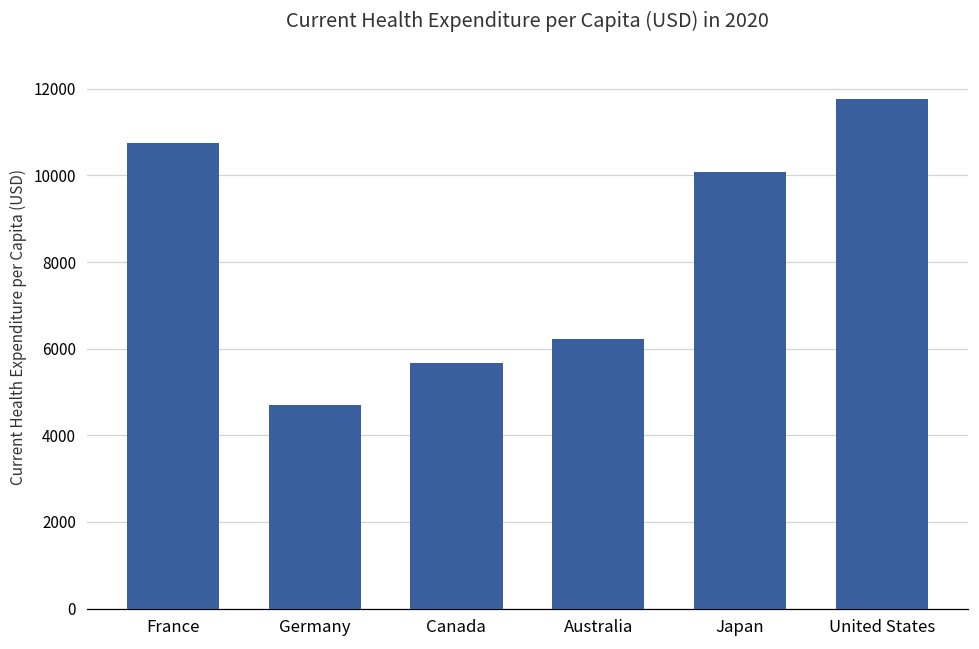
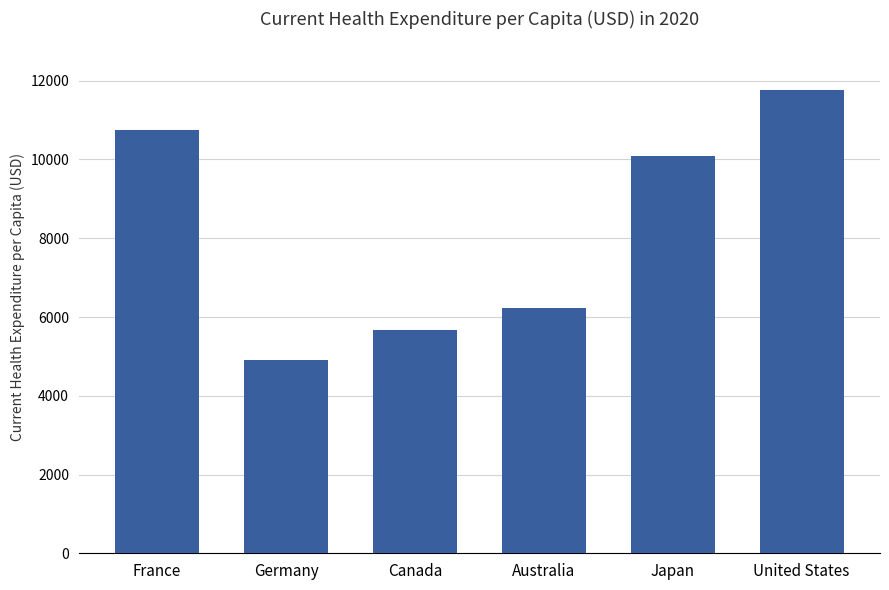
  {
    "France": 10700,
-   "Germany": 4700,
+   "Germany": 4900,
    "Canada": 5700,
    "Australia": 6200,
    "Japan": 10100,
    "United States": 11800
  }
